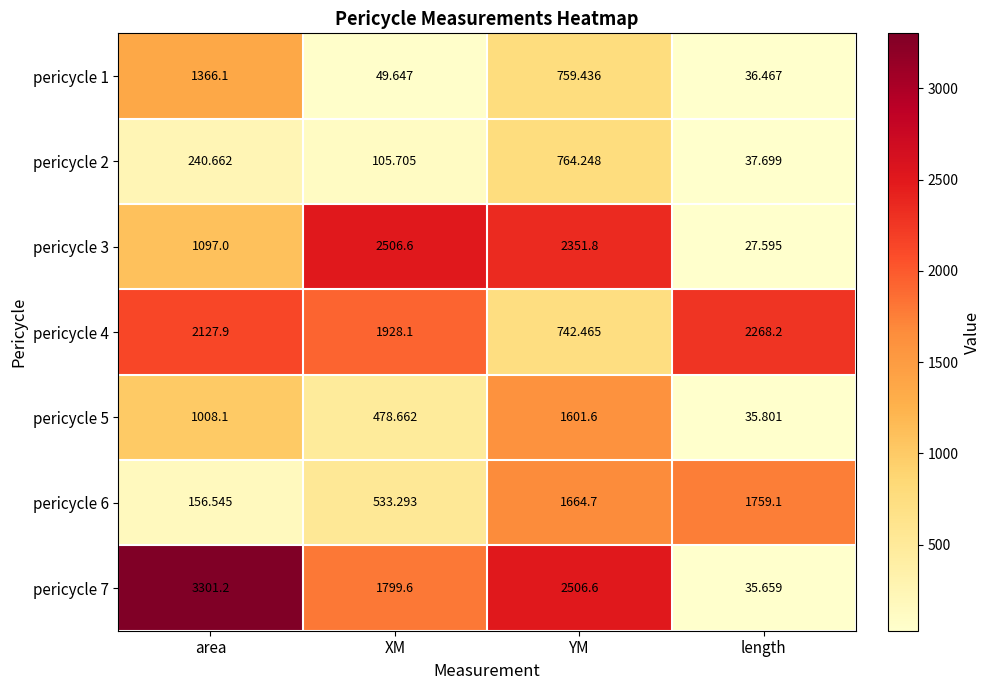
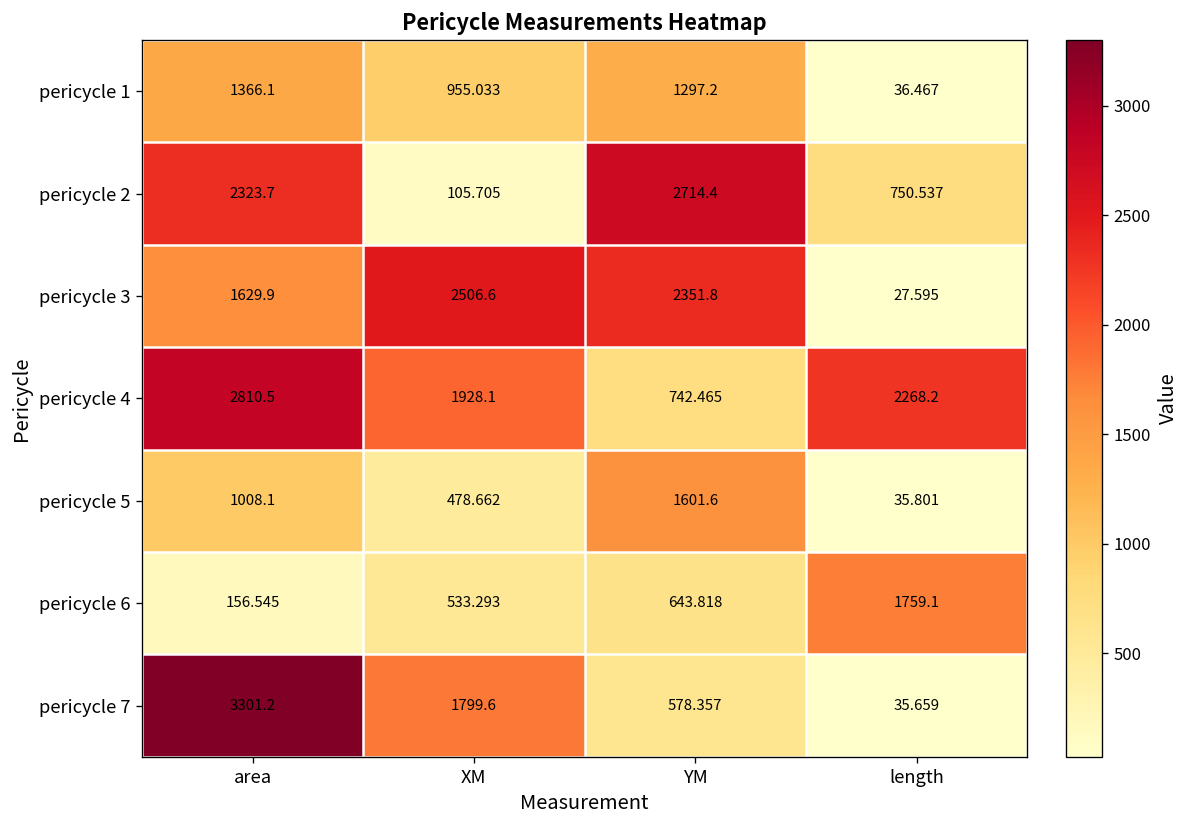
  {
    "pericycle 1": {
      "area": 1366.1,
-     "XM": 49.647,
-     "YM": 759.436,
+     "XM": 955.033,
+     "YM": 1297.2,
      "length": 36.467
    },
    "pericycle 2": {
-     "area": 240.662,
+     "area": 2323.7,
      "XM": 105.705,
-     "YM": 764.248,
-     "length": 37.699
+     "YM": 2714.4,
+     "length": 750.537
    },
    "pericycle 3": {
-     "area": 1097.0,
+     "area": 1629.9,
      "XM": 2506.6,
      "YM": 2351.8,
      "length": 27.595
    },
    "pericycle 4": {
-     "area": 2127.9,
+     "area": 2810.5,
      "XM": 1928.1,
      "YM": 742.465,
      "length": 2268.2
    },
    "pericycle 5": {
      "area": 1008.1,
      "XM": 478.662,
      "YM": 1601.6,
      "length": 35.801
    },
    "pericycle 6": {
      "area": 156.545,
      "XM": 533.293,
-     "YM": 1664.7,
+     "YM": 643.818,
      "length": 1759.1
    },
    "pericycle 7": {
      "area": 3301.2,
      "XM": 1799.6,
-     "YM": 2506.6,
+     "YM": 578.357,
      "length": 35.659
    }
  }
